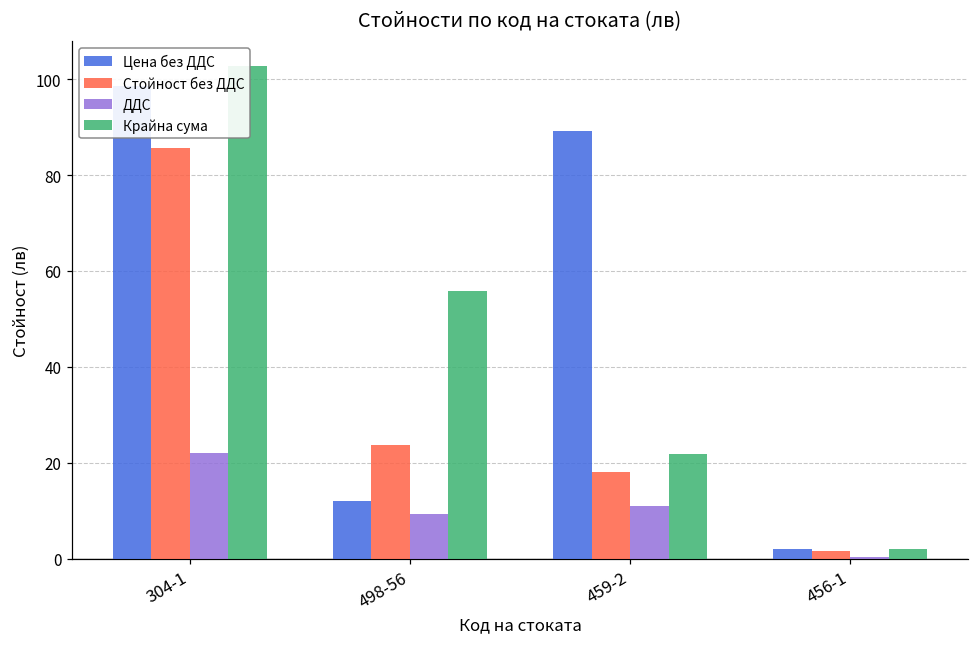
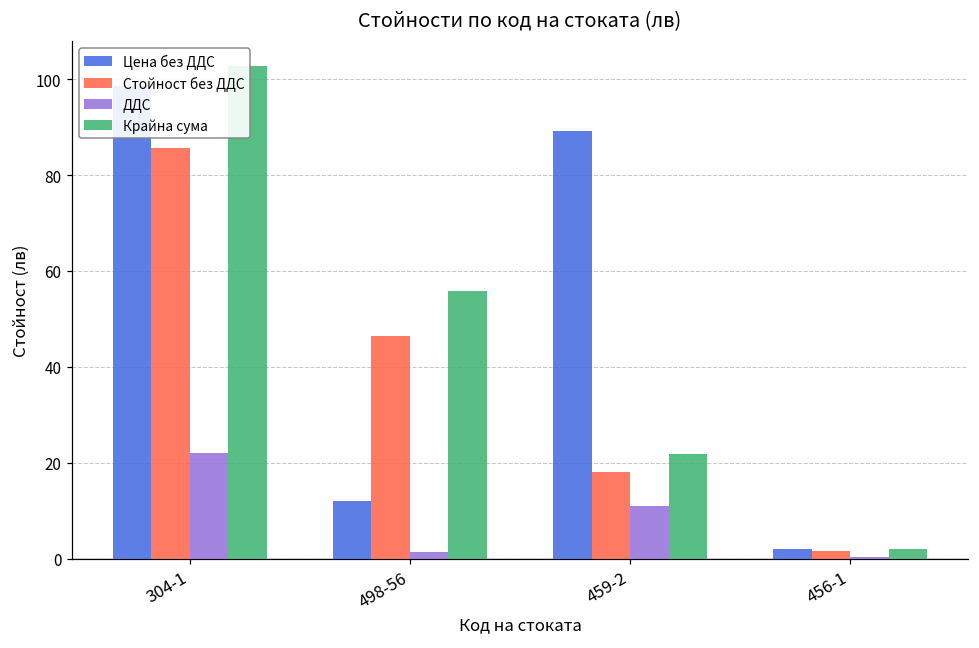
  {
    "Цена без ДДС": {
      "498-56": 12,
      "459-2": 89,
      "456-1": 2
    },
    "Стойност без ДДС": {
      "304-1": 86,
-     "498-56": 24,
+     "498-56": 47,
      "459-2": 18,
      "456-1": 2
    },
    "ДДС": {
      "304-1": 22,
-     "498-56": 9,
+     "498-56": 2,
      "459-2": 11
    },
    "Крайна сума": {
      "498-56": 56,
      "459-2": 22,
      "456-1": 2
    }
  }
